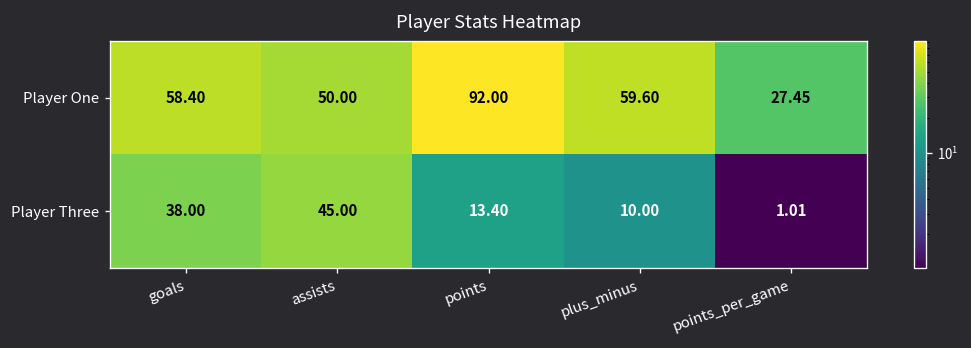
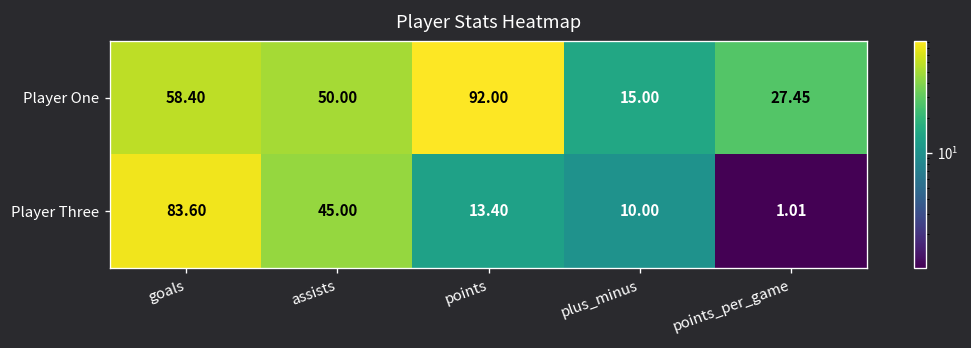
  {
    "Player One": {
      "goals": 58.40,
      "assists": 50.00,
      "points": 92.00,
-     "plus_minus": 59.60,
+     "plus_minus": 15.00,
      "points_per_game": 27.45
    },
    "Player Three": {
-     "goals": 38.00,
+     "goals": 83.60,
      "assists": 45.00,
      "points": 13.40,
      "plus_minus": 10.00,
      "points_per_game": 1.01
    }
  }
